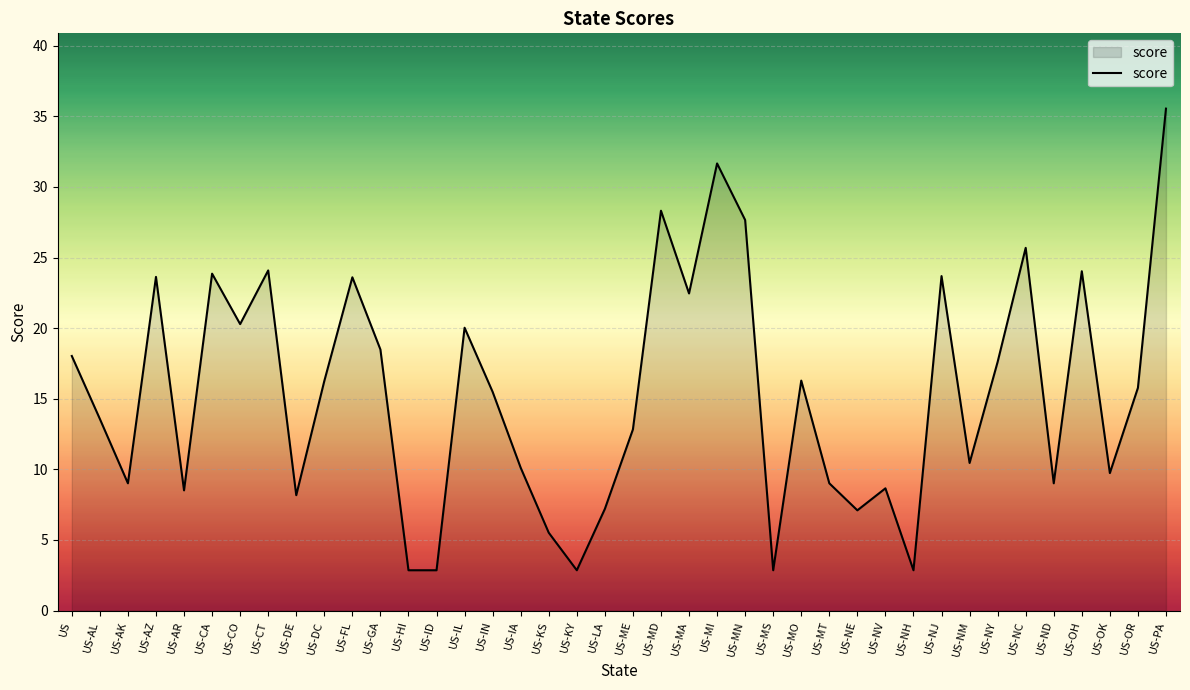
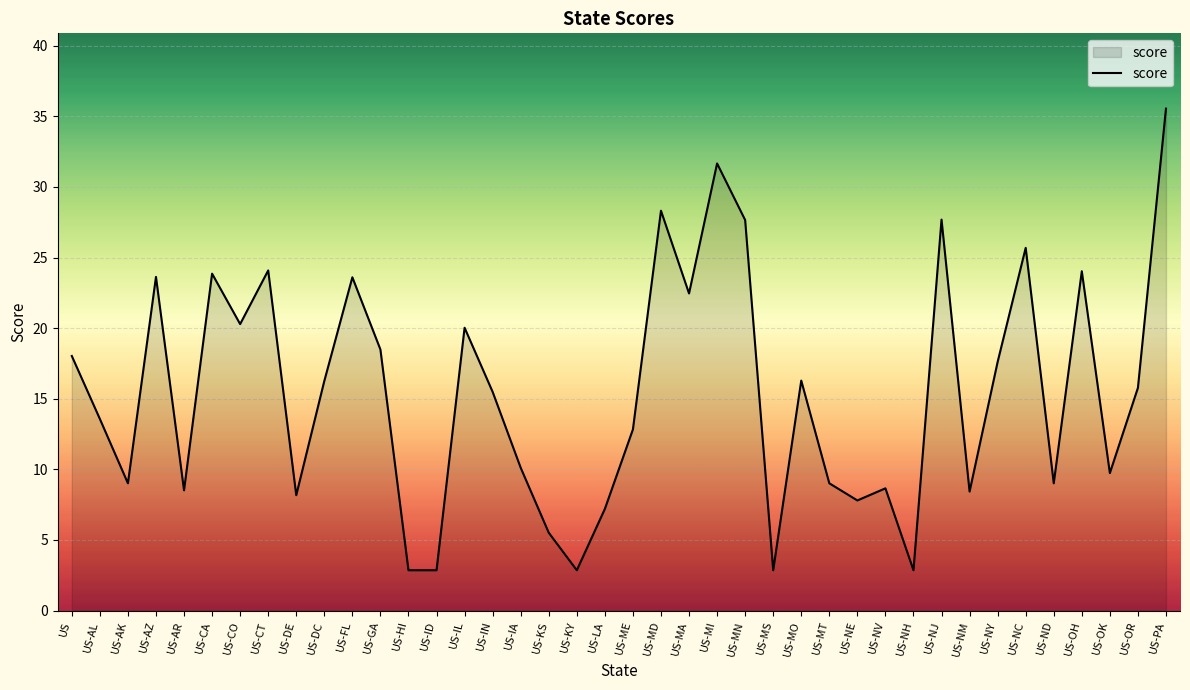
  {
    "US": 18.0,
    "US-AL": 13.6,
    "US-AK": 9.0,
    "US-AZ": 23.6,
    "US-AR": 8.5,
    "US-CA": 23.9,
    "US-CO": 20.3,
    "US-CT": 24.1,
    "US-DE": 8.2,
    "US-DC": 16.3,
    "US-FL": 23.6,
    "US-GA": 18.5,
    "US-HI": 2.9,
    "US-ID": 2.9,
    "US-IL": 20.0,
    "US-IN": 15.5,
    "US-IA": 10.1,
    "US-KS": 5.5,
    "US-KY": 2.9,
    "US-LA": 7.2,
    "US-ME": 12.8,
    "US-MD": 28.3,
    "US-MA": 22.5,
    "US-MI": 31.7,
    "US-MN": 27.7,
    "US-MS": 2.9,
    "US-MO": 16.3,
    "US-MT": 9.0,
-   "US-NE": 7.1,
+   "US-NE": 7.8,
    "US-NV": 8.7,
    "US-NH": 2.9,
-   "US-NJ": 23.7,
-   "US-NM": 10.5,
+   "US-NJ": 27.7,
+   "US-NM": 8.4,
    "US-NY": 17.6,
    "US-NC": 25.7,
    "US-ND": 9.0,
    "US-OH": 24.0,
    "US-OK": 9.7,
    "US-OR": 15.8,
    "US-PA": 35.5
  }
